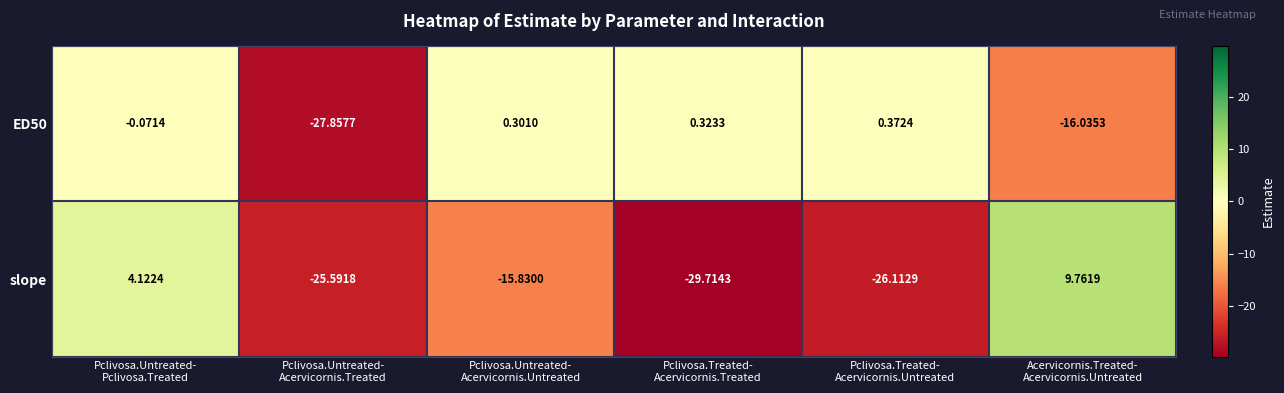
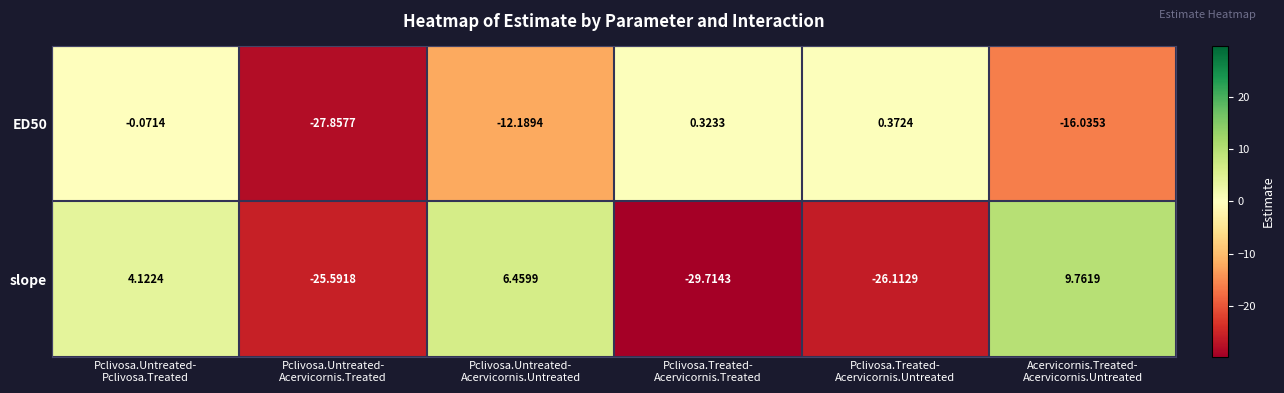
  {
    "ED50": {
      "Pclivosa.Untreated- Pclivosa.Treated": -0.0714,
      "Pclivosa.Untreated- Acervicornis.Treated": -27.8577,
-     "Pclivosa.Untreated- Acervicornis.Untreated": 0.3010,
+     "Pclivosa.Untreated- Acervicornis.Untreated": -12.1894,
      "Pclivosa.Treated- Acervicornis.Treated": 0.3233,
      "Pclivosa.Treated- Acervicornis.Untreated": 0.3724,
      "Acervicornis.Treated- Acervicornis.Untreated": -16.0353
    },
    "slope": {
      "Pclivosa.Untreated- Pclivosa.Treated": 4.1224,
      "Pclivosa.Untreated- Acervicornis.Treated": -25.5918,
-     "Pclivosa.Untreated- Acervicornis.Untreated": -15.8300,
+     "Pclivosa.Untreated- Acervicornis.Untreated": 6.4599,
      "Pclivosa.Treated- Acervicornis.Treated": -29.7143,
      "Pclivosa.Treated- Acervicornis.Untreated": -26.1129,
      "Acervicornis.Treated- Acervicornis.Untreated": 9.7619
    }
  }
